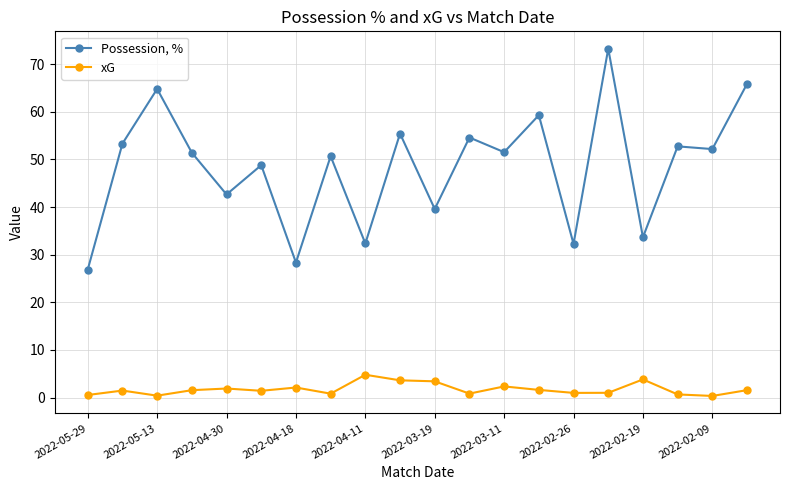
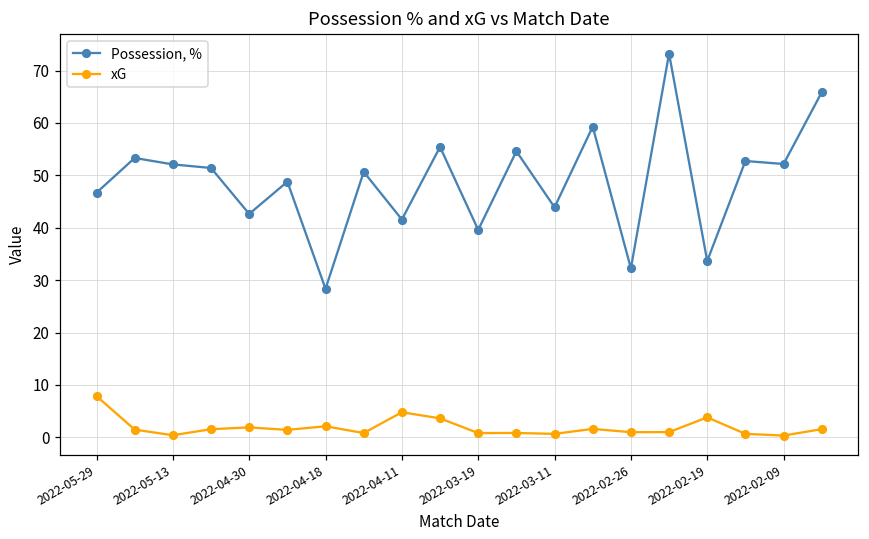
  {
    "Possession, %": {
-     "2022-05-29": 27,
-     "2022-05-13": 65,
+     "2022-05-29": 47,
+     "2022-05-13": 52,
      "2022-04-30": 43,
      "2022-04-18": 28,
-     "2022-04-11": 32,
+     "2022-04-11": 42,
      "2022-03-19": 40,
-     "2022-03-11": 52,
+     "2022-03-11": 44,
      "2022-02-26": 32,
      "2022-02-19": 34,
      "2022-02-09": 52
    },
    "xG": {
-     "2022-05-29": 1,
+     "2022-05-29": 8,
      "2022-05-13": 0,
      "2022-04-30": 2,
      "2022-04-18": 2,
      "2022-04-11": 5,
-     "2022-03-19": 3,
-     "2022-03-11": 2,
+     "2022-03-19": 1,
+     "2022-03-11": 1,
      "2022-02-26": 1,
      "2022-02-19": 4,
      "2022-02-09": 0
    }
  }
